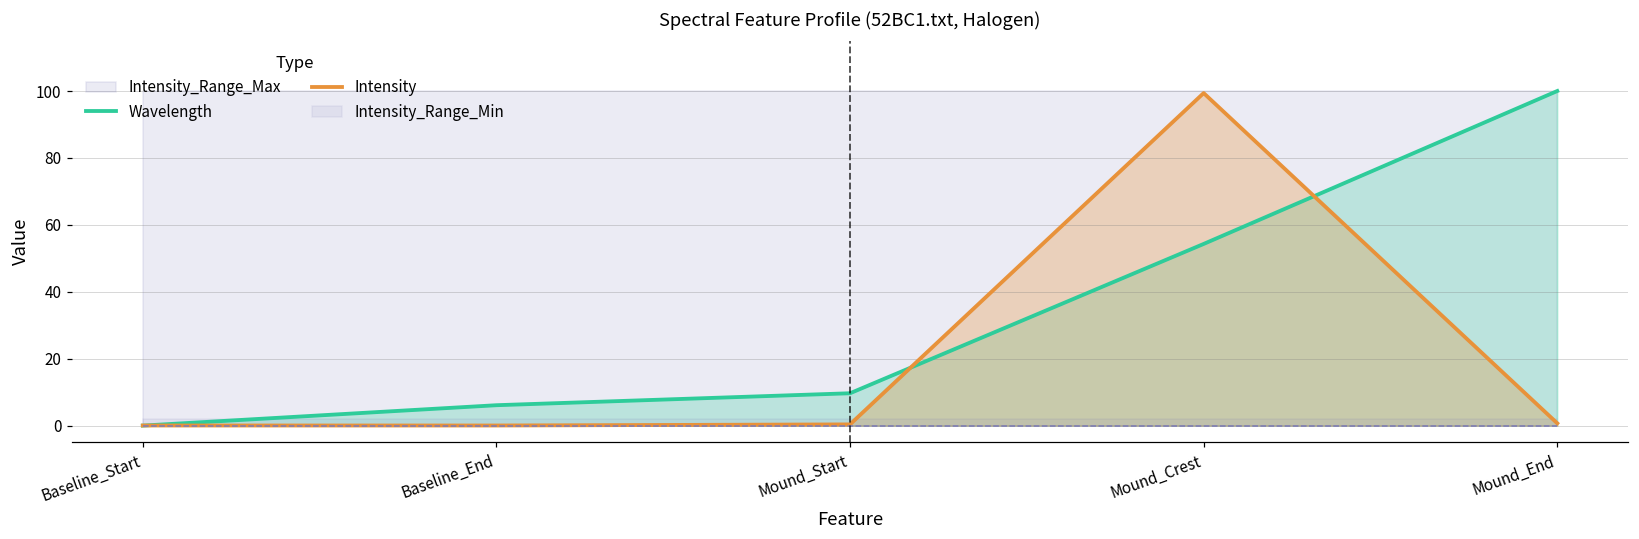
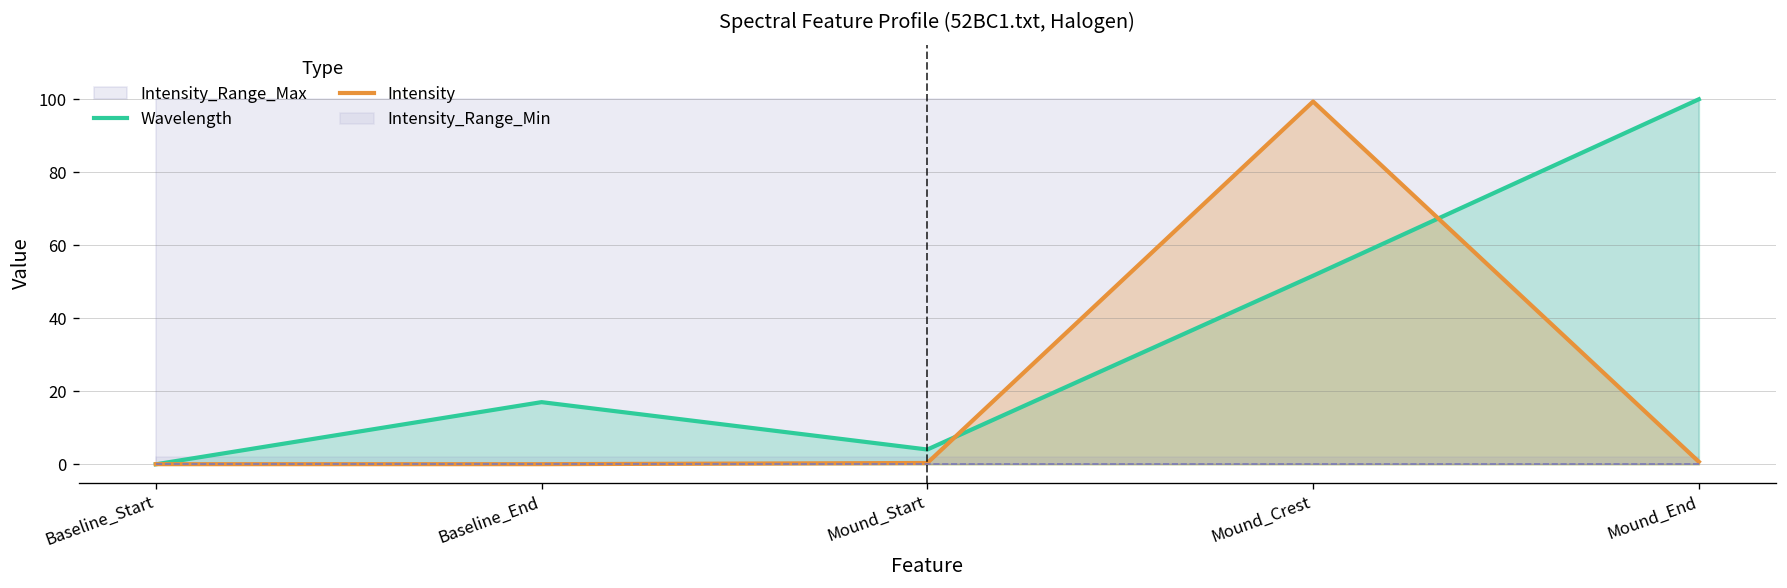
  {
    "Wavelength": {
-     "Baseline_End": 6,
-     "Mound_Start": 10,
-     "Mound_Crest": 54
+     "Baseline_End": 17,
+     "Mound_Start": 4,
+     "Mound_Crest": 52
    }
  }
